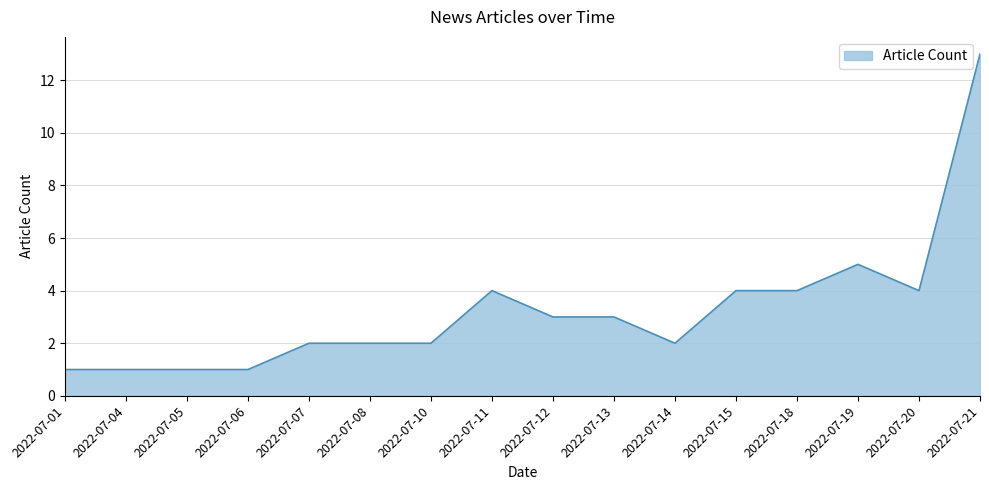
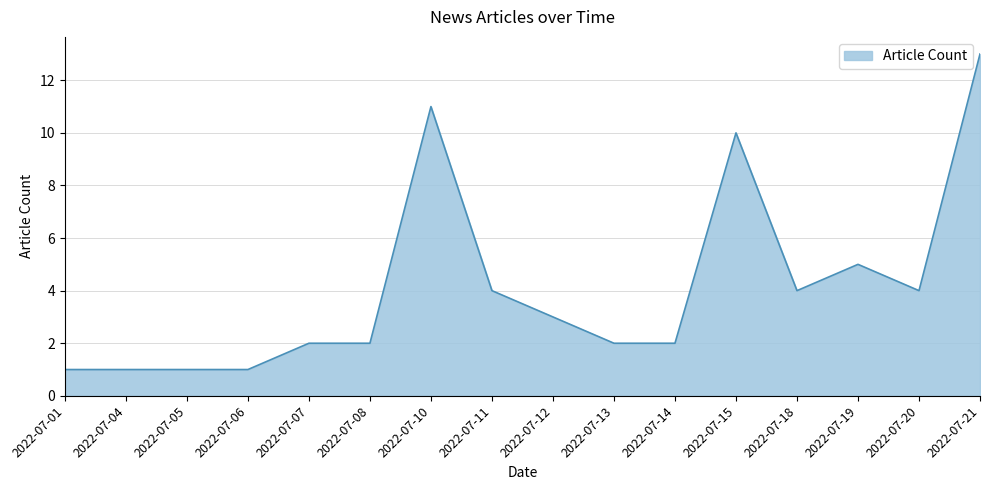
  {
    "2022-07-01": 1,
    "2022-07-04": 1,
    "2022-07-05": 1,
    "2022-07-06": 1,
    "2022-07-07": 2,
    "2022-07-08": 2,
-   "2022-07-10": 2,
+   "2022-07-10": 11,
    "2022-07-11": 4,
    "2022-07-12": 3,
-   "2022-07-13": 3,
+   "2022-07-13": 2,
    "2022-07-14": 2,
-   "2022-07-15": 4,
+   "2022-07-15": 10,
    "2022-07-18": 4,
    "2022-07-19": 5,
    "2022-07-20": 4,
    "2022-07-21": 13
  }
